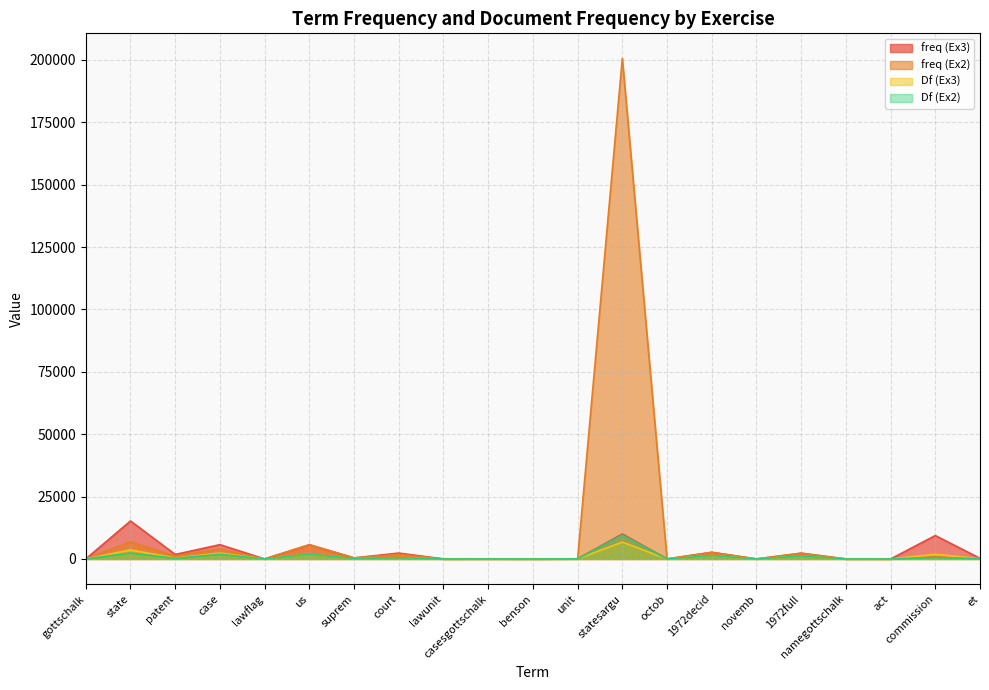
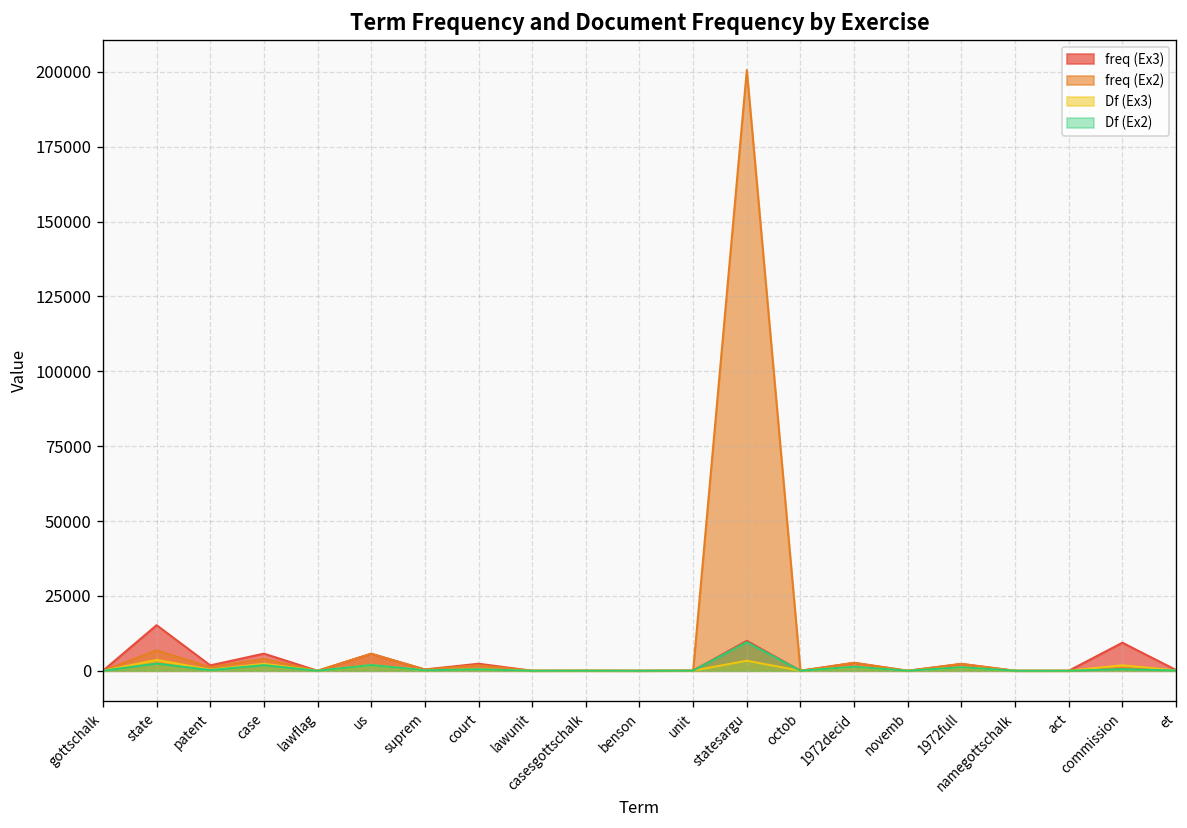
  {
    "Df (Ex3)": {
      "state": 4000,
-     "statesargu": 7000
+     "statesargu": 3000
    },
    "Df (Ex2)": {
      "state": 2000
    }
  }
